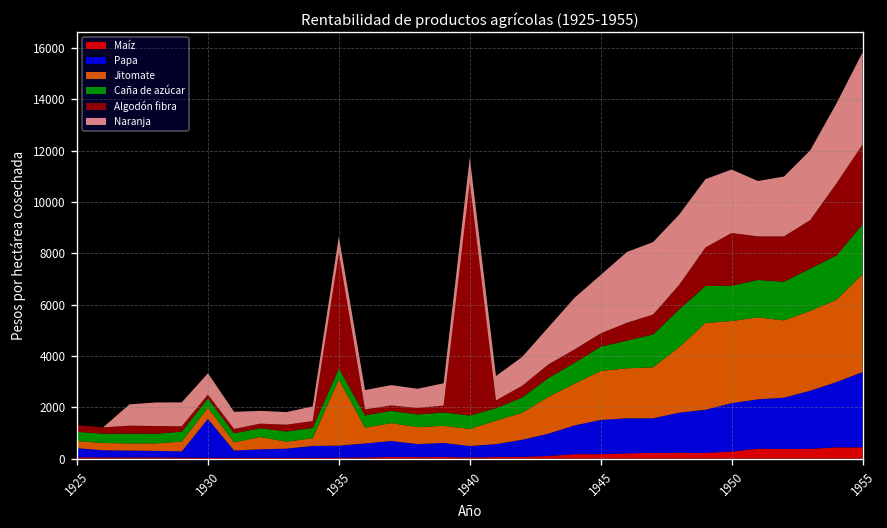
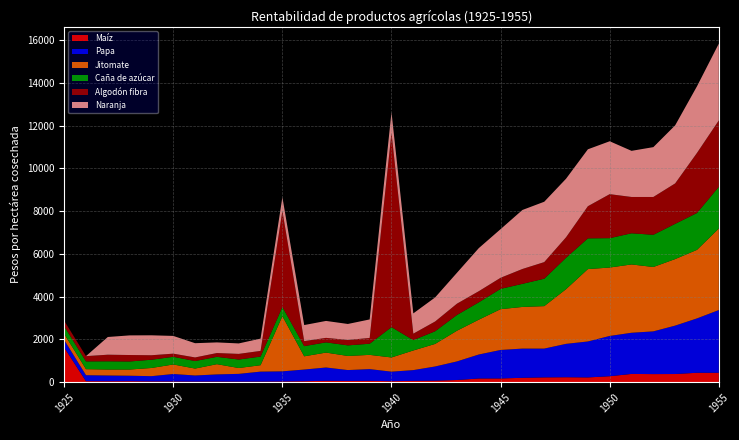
  {
    "Maíz": {
-     "1925": 100,
+     "1925": 1600,
      "1945": 200,
      "1950": 300,
      "1955": 400
    },
    "Papa": {
      "1925": 400,
-     "1930": 1500,
+     "1930": 300,
      "1935": 500,
      "1940": 400,
      "1945": 1300,
      "1950": 1900,
      "1955": 2900
    },
    "Jitomate": {
      "1925": 300,
      "1930": 400,
      "1935": 2600,
      "1940": 700,
      "1945": 1900,
      "1950": 3200,
      "1955": 3800
    },
    "Caña de azúcar": {
      "1925": 400,
      "1930": 400,
      "1935": 400,
-     "1940": 500,
+     "1940": 1400,
      "1945": 900,
      "1950": 1400,
      "1955": 2000
    },
    "Algodón fibra": {
      "1930": 100,
      "1935": 4500,
      "1940": 9100,
      "1945": 500,
      "1950": 2100,
      "1955": 3100
    },
    "Naranja": {
      "1930": 800,
      "1935": 600,
      "1940": 1000,
      "1945": 2300,
      "1950": 2500,
      "1955": 3600
    }
  }
